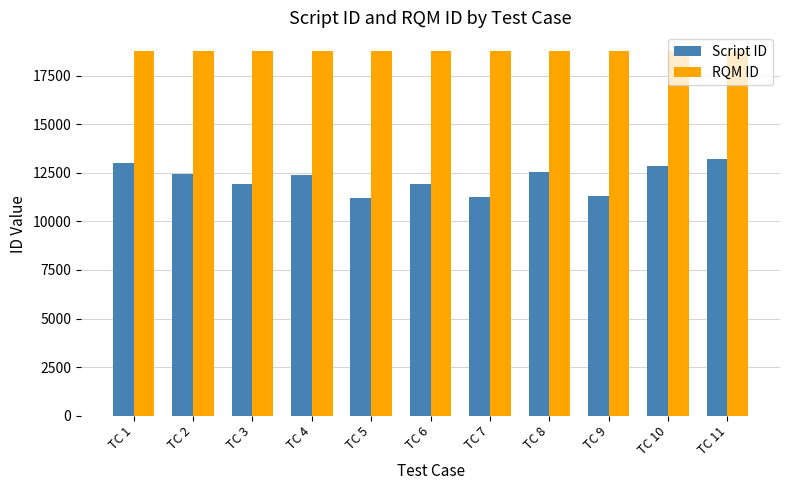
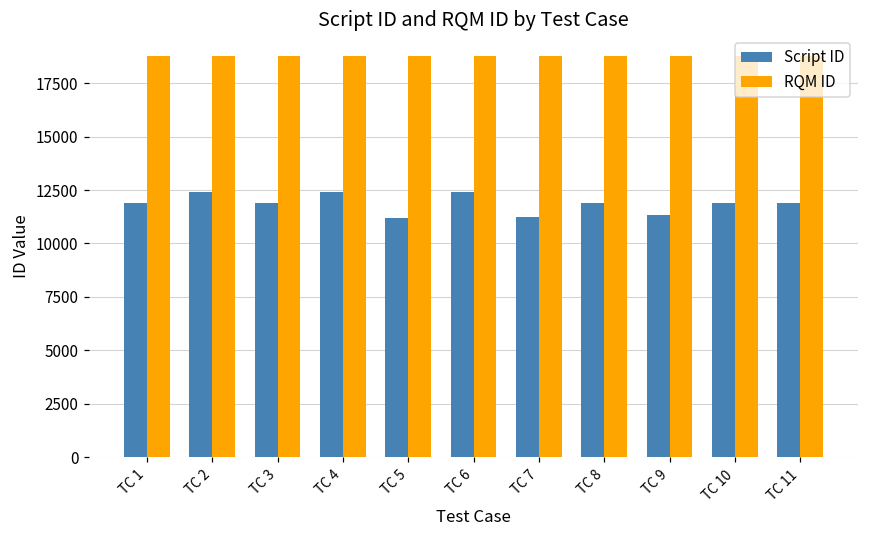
  {
    "Script ID": {
-     "TC 1": 13000,
+     "TC 1": 11900,
      "TC 2": 12400,
      "TC 3": 11900,
      "TC 4": 12400,
      "TC 5": 11200,
-     "TC 6": 11900,
+     "TC 6": 12400,
      "TC 7": 11200,
-     "TC 8": 12500,
+     "TC 8": 11900,
      "TC 9": 11300,
-     "TC 10": 12800,
-     "TC 11": 13200
+     "TC 10": 11900,
+     "TC 11": 11900
    },
    "RQM ID": {
      "TC 1": 18800,
      "TC 2": 18800,
      "TC 3": 18800,
      "TC 4": 18800,
      "TC 5": 18800,
      "TC 6": 18800,
      "TC 7": 18800,
      "TC 8": 18800,
      "TC 9": 18800
    }
  }
